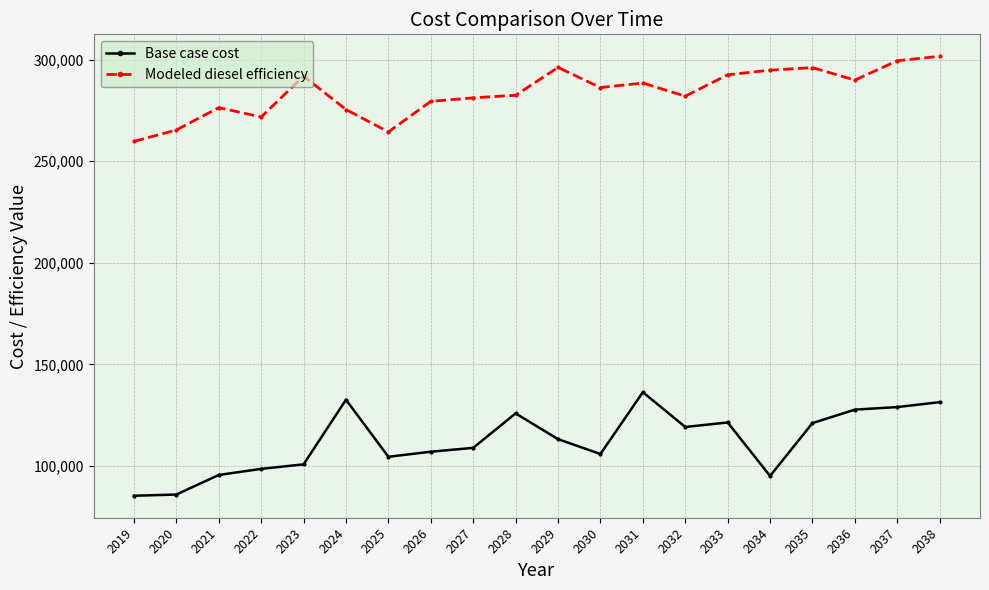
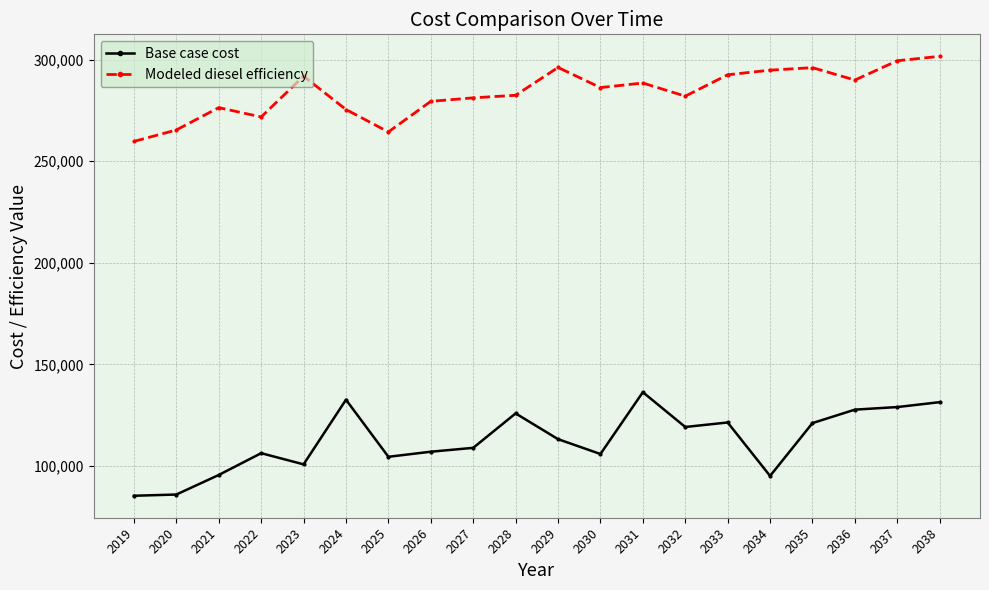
  {
    "Base case cost": {
      "2019": "85,000",
      "2020": "86,000",
      "2021": "96,000",
-     "2022": "99,000",
+     "2022": "106,000",
      "2023": "101,000",
      "2024": "133,000",
      "2025": "105,000",
      "2026": "107,000",
      "2027": "109,000",
      "2028": "126,000",
      "2029": "113,000",
      "2030": "106,000",
      "2031": "136,000",
      "2032": "119,000",
      "2033": "121,000",
      "2034": "95,000",
      "2035": "121,000",
      "2036": "128,000",
      "2037": "129,000",
      "2038": "131,000"
    },
    "Modeled diesel efficiency": {
      "2019": "260,000",
      "2020": "265,000",
      "2021": "276,000",
      "2022": "272,000",
      "2024": "275,000",
      "2025": "264,000",
      "2026": "279,000",
      "2027": "281,000",
      "2028": "282,000",
      "2029": "296,000",
      "2030": "286,000",
      "2031": "288,000",
      "2032": "282,000",
      "2033": "293,000",
      "2034": "295,000",
      "2035": "296,000",
      "2036": "290,000",
      "2037": "299,000",
      "2038": "302,000"
    }
  }
